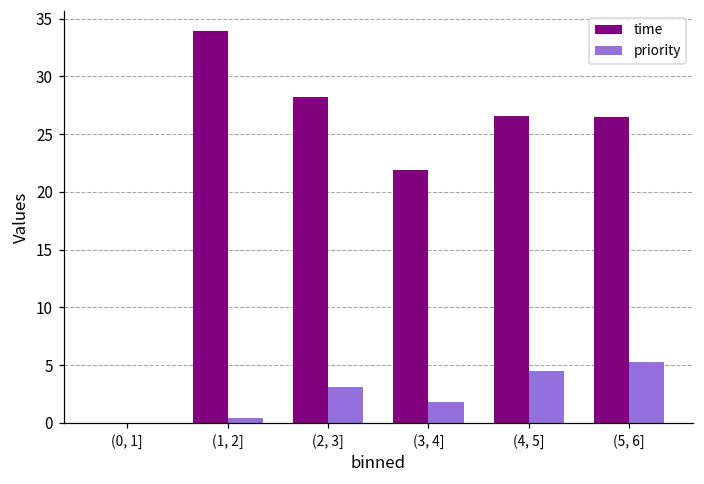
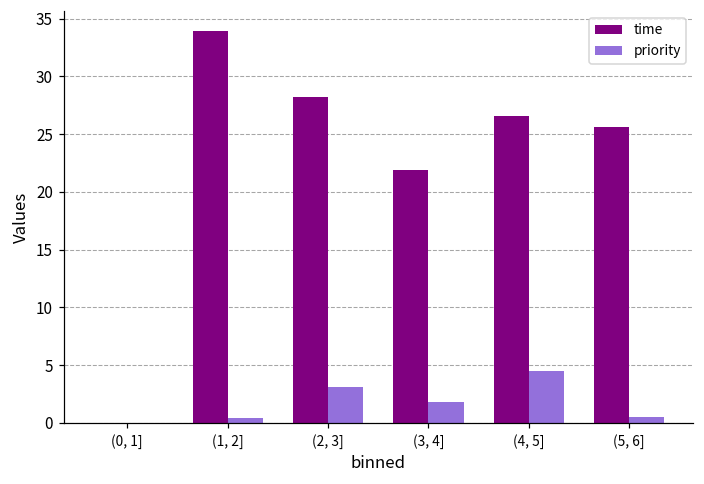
  {
    "time": {
      "(0, 1]": 0.0,
      "(1, 2]": 34.0,
      "(2, 3]": 28.2,
      "(3, 4]": 21.9,
      "(4, 5]": 26.5,
-     "(5, 6]": 26.5
+     "(5, 6]": 25.6
    },
    "priority": {
      "(0, 1]": 0.0,
      "(1, 2]": 0.4,
      "(2, 3]": 3.2,
      "(3, 4]": 1.8,
      "(4, 5]": 4.5,
-     "(5, 6]": 5.3
+     "(5, 6]": 0.5
    }
  }
